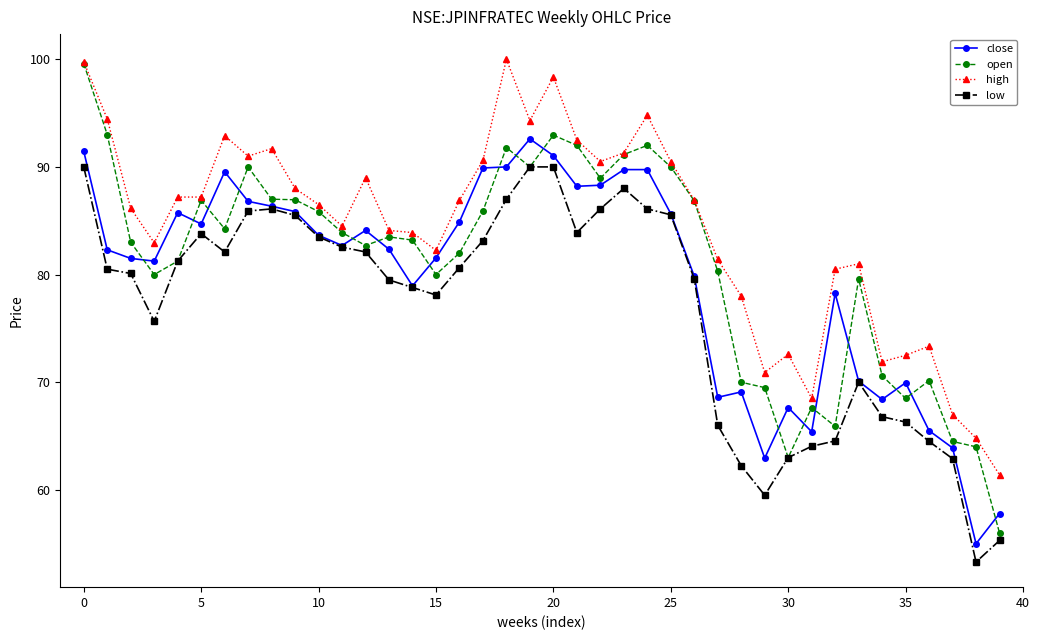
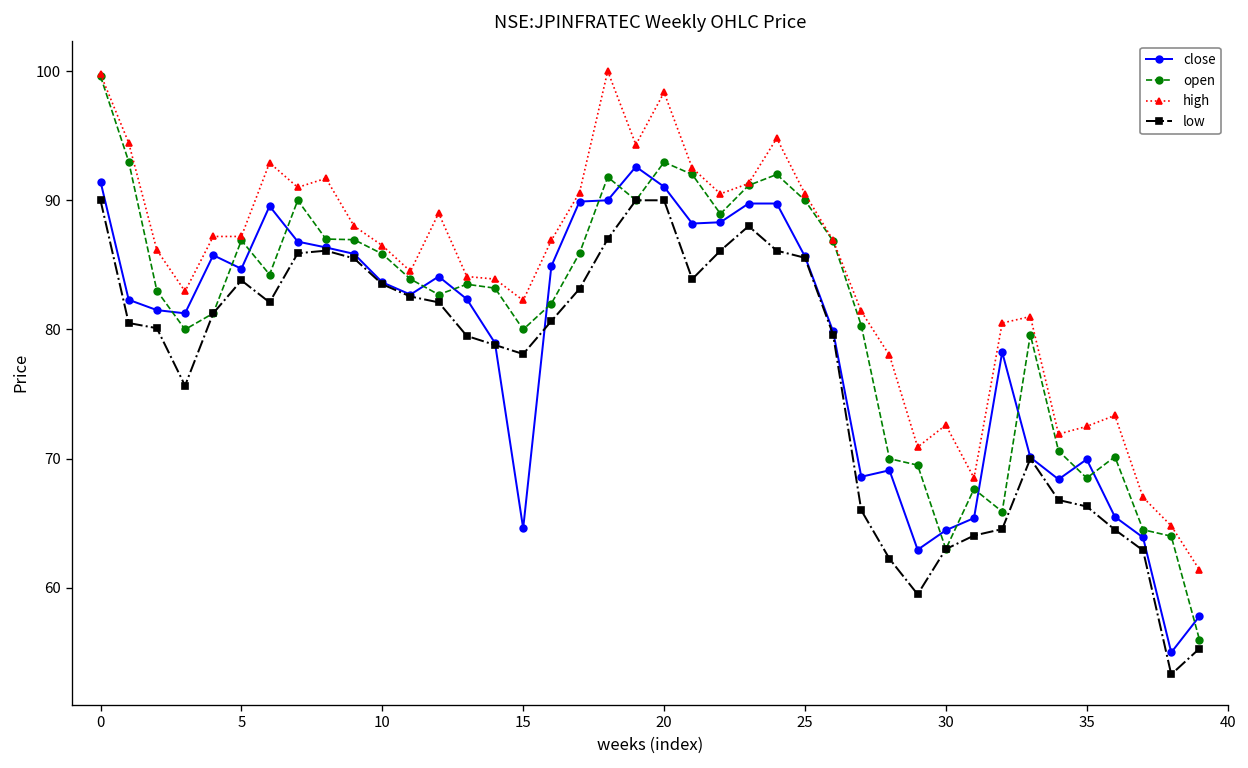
  {
    "close": {
      "0": 91.4,
      "5": 84.7,
-     "15": 81.6,
+     "15": 64.6,
      "20": 91.1,
-     "30": 67.7,
+     "30": 64.5,
      "35": 69.9
    },
    "open": {
      "5": 86.9,
      "10": 85.8,
      "15": 80.0,
      "20": 92.9,
      "25": 90.0,
      "35": 68.5
    },
    "high": {
      "5": 87.2,
      "10": 86.5,
      "15": 82.3,
      "20": 98.4,
      "25": 90.5,
      "30": 72.6,
      "35": 72.5
    },
    "low": {
      "0": 90.0,
      "5": 83.8,
      "15": 78.1,
      "20": 90.0,
      "35": 66.3
    }
  }
